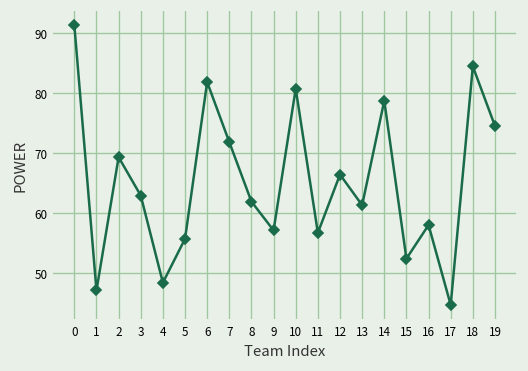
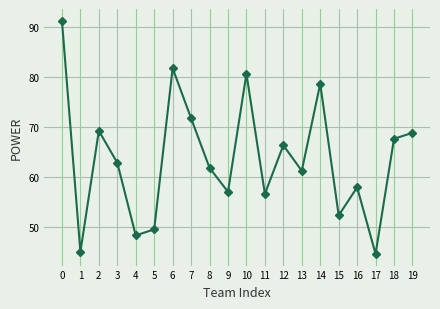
  {
    "0": 91,
-   "1": 47,
+   "1": 45,
    "2": 69,
    "3": 63,
    "4": 48,
-   "5": 56,
+   "5": 50,
    "6": 82,
    "7": 72,
    "8": 62,
    "9": 57,
    "10": 81,
    "11": 57,
    "12": 66,
    "13": 61,
    "14": 79,
    "15": 52,
    "16": 58,
    "17": 45,
-   "18": 84,
-   "19": 75
+   "18": 68,
+   "19": 69
  }
